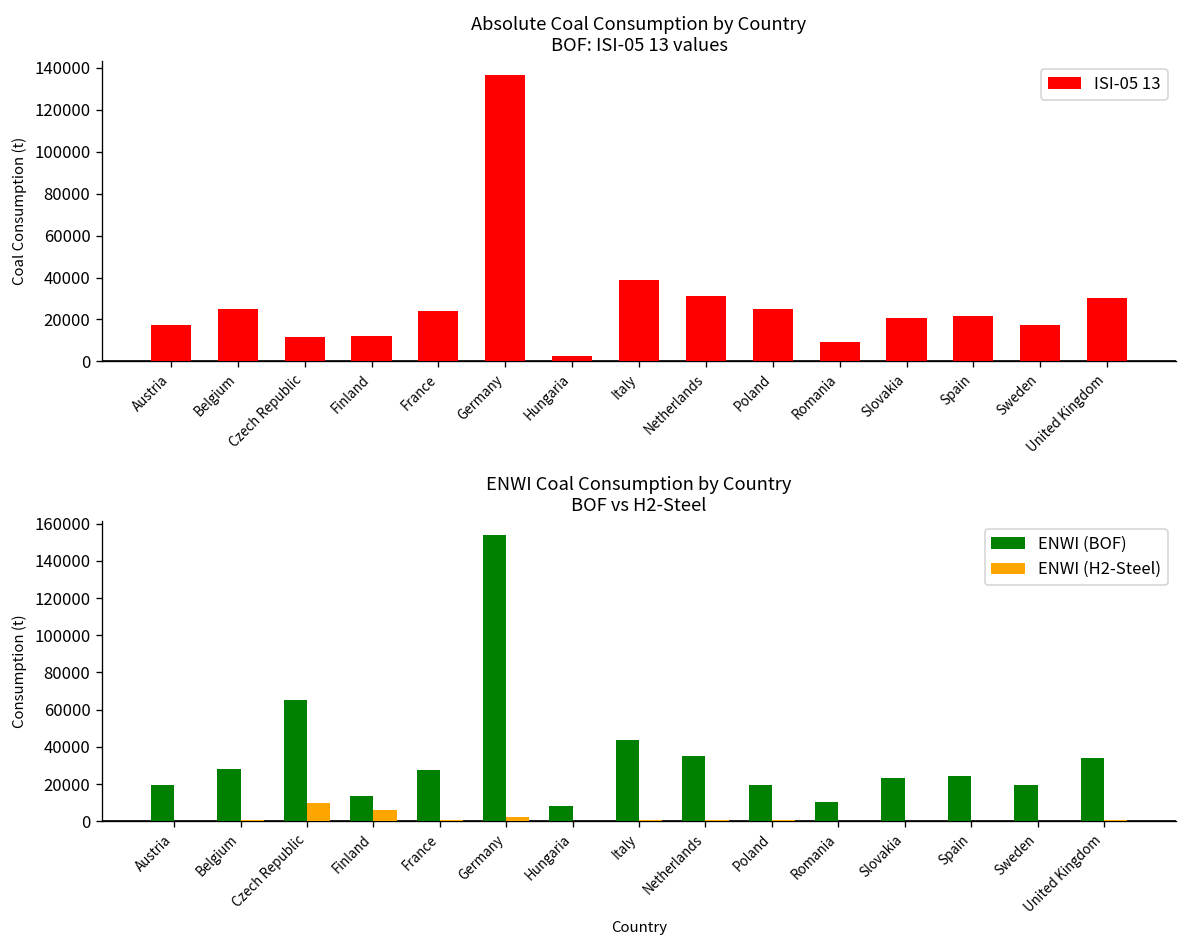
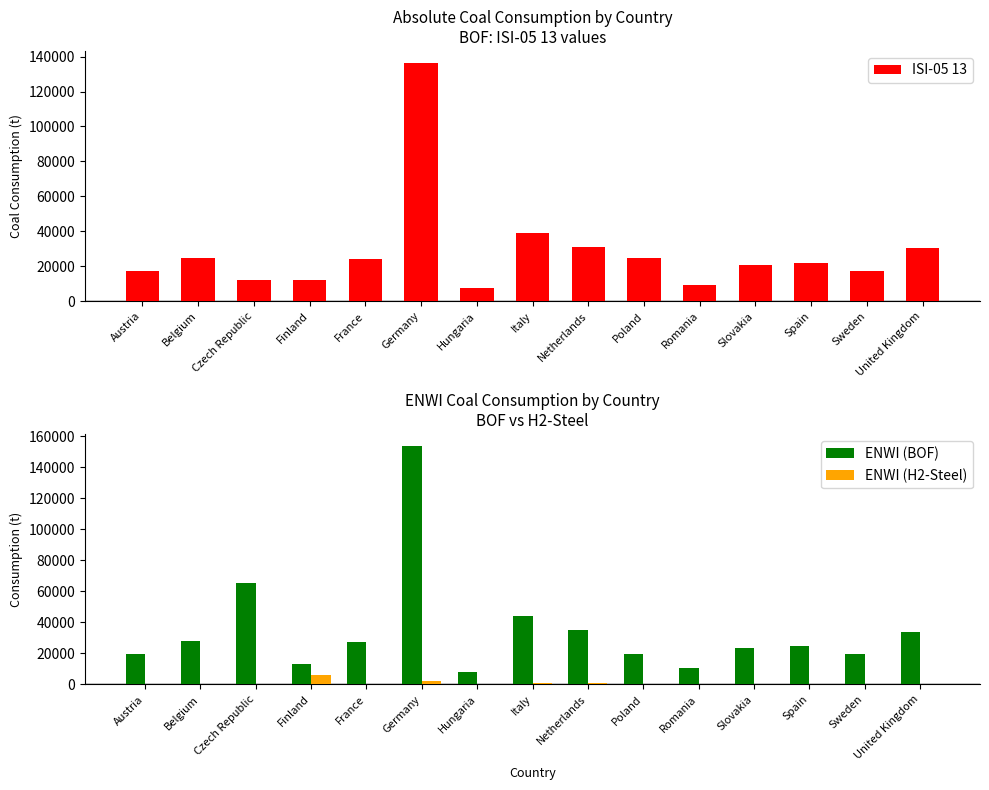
  {
    "Absolute Coal Consumption by Country BOF: ISI-05 13 values": {
      "Austria": 17000,
      "Belgium": 25000,
      "Czech Republic": 12000,
      "Finland": 12000,
      "France": 24000,
      "Germany": 136000,
-     "Hungaria": 2000,
+     "Hungaria": 7000,
      "Italy": 39000,
      "Netherlands": 31000,
      "Poland": 25000,
      "Romania": 9000,
      "Slovakia": 21000,
      "Spain": 22000,
      "Sweden": 17000,
      "United Kingdom": 30000
    },
    "ENWI Coal Consumption by Country BOF vs H2-Steel": {
      "ENWI (BOF)": {
        "Austria": 19000,
        "Belgium": 28000,
        "Czech Republic": 65000,
        "Finland": 13000,
        "France": 27000,
        "Germany": 154000,
        "Hungaria": 8000,
        "Italy": 44000,
        "Netherlands": 35000,
        "Poland": 20000,
        "Romania": 11000,
        "Slovakia": 23000,
        "Spain": 25000,
        "Sweden": 20000,
        "United Kingdom": 34000
      },
      "ENWI (H2-Steel)": {
-       "Czech Republic": 10000,
+       "Czech Republic": 0,
        "Finland": 6000,
        "Germany": 2000
      }
    }
  }
